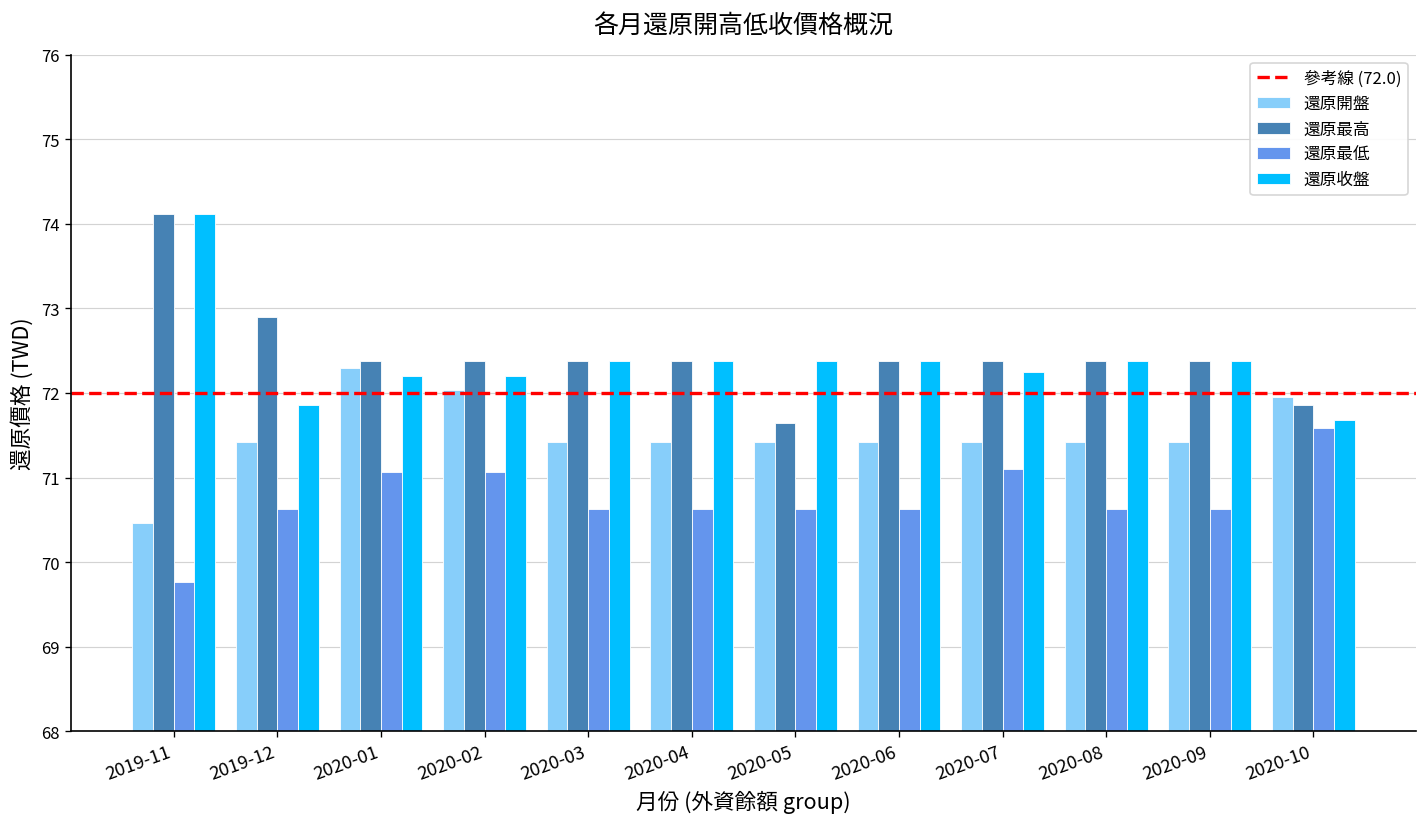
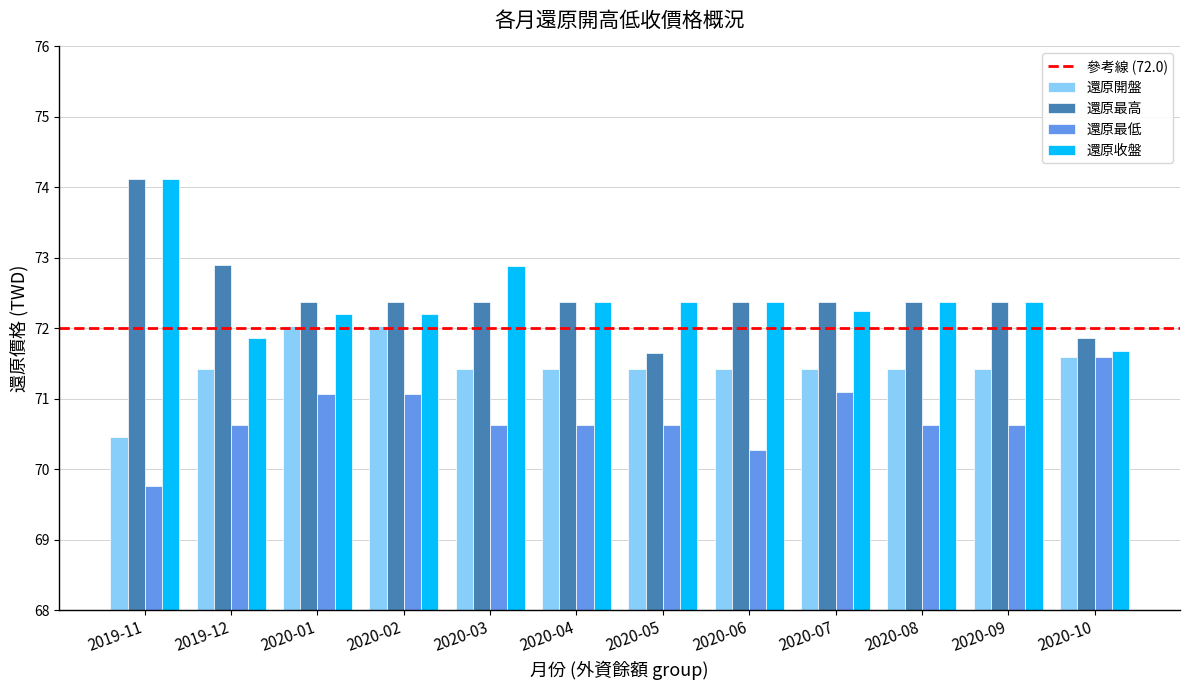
  {
    "還原開盤": {
      "2019-11": 70.5,
      "2019-12": 71.4,
-     "2020-01": 72.3,
+     "2020-01": 72.0,
      "2020-02": 72.0,
      "2020-03": 71.4,
      "2020-04": 71.4,
      "2020-05": 71.4,
      "2020-06": 71.4,
      "2020-07": 71.4,
      "2020-08": 71.4,
      "2020-09": 71.4,
-     "2020-10": 72.0
+     "2020-10": 71.6
    },
    "還原最高": {
      "2019-11": 74.1,
      "2019-12": 72.9,
      "2020-01": 72.4,
      "2020-02": 72.4,
      "2020-03": 72.4,
      "2020-04": 72.4,
      "2020-05": 71.7,
      "2020-06": 72.4,
      "2020-07": 72.4,
      "2020-08": 72.4,
      "2020-09": 72.4,
      "2020-10": 71.9
    },
    "還原最低": {
      "2019-11": 69.8,
      "2019-12": 70.6,
      "2020-01": 71.1,
      "2020-02": 71.1,
      "2020-03": 70.6,
      "2020-04": 70.6,
      "2020-05": 70.6,
-     "2020-06": 70.6,
+     "2020-06": 70.3,
      "2020-07": 71.1,
      "2020-08": 70.6,
      "2020-09": 70.6,
      "2020-10": 71.6
    },
    "還原收盤": {
      "2019-11": 74.1,
      "2019-12": 71.9,
      "2020-01": 72.2,
      "2020-02": 72.2,
-     "2020-03": 72.4,
+     "2020-03": 72.9,
      "2020-04": 72.4,
      "2020-05": 72.4,
      "2020-06": 72.4,
      "2020-07": 72.3,
      "2020-08": 72.4,
      "2020-09": 72.4,
      "2020-10": 71.7
    }
  }
